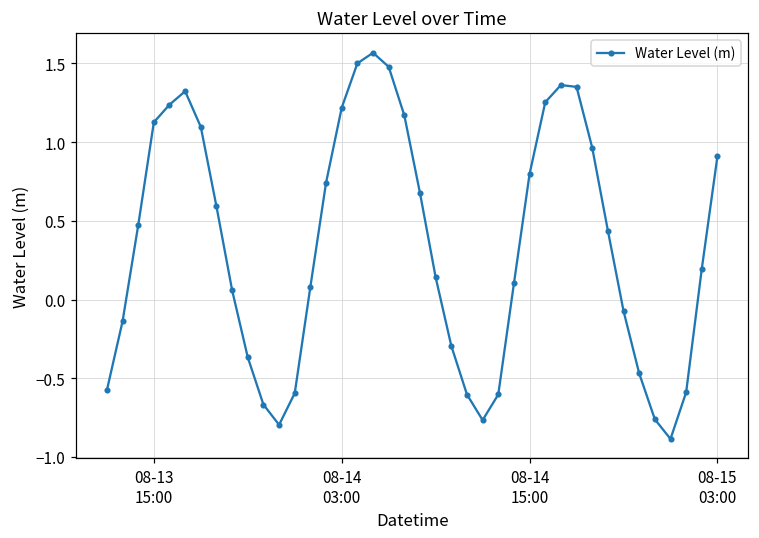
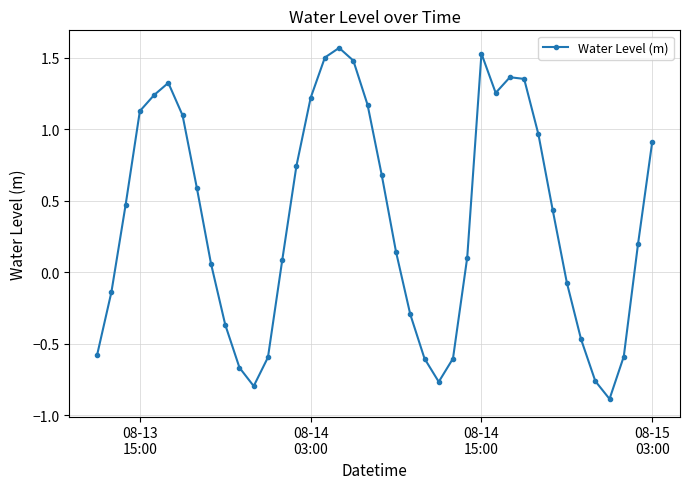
  {
    "08-13 15:00": 1.13,
    "08-14 03:00": 1.22,
-   "08-14 15:00": 0.80,
+   "08-14 15:00": 1.53,
    "08-15 03:00": 0.91
  }
